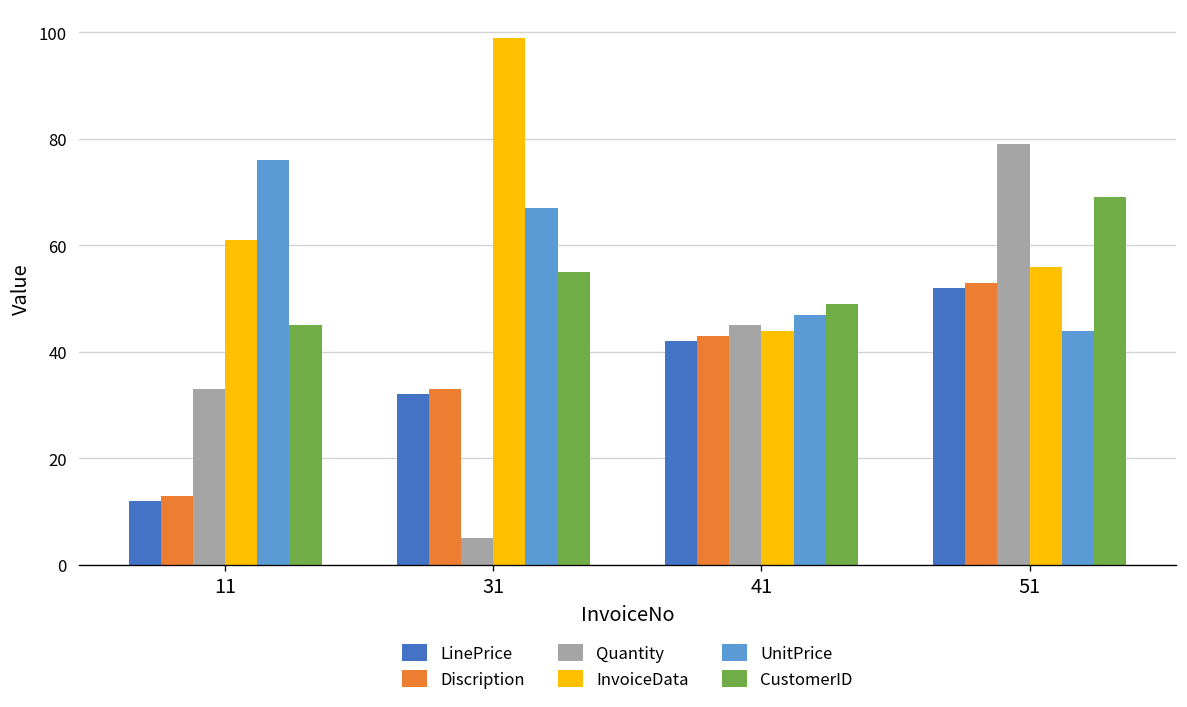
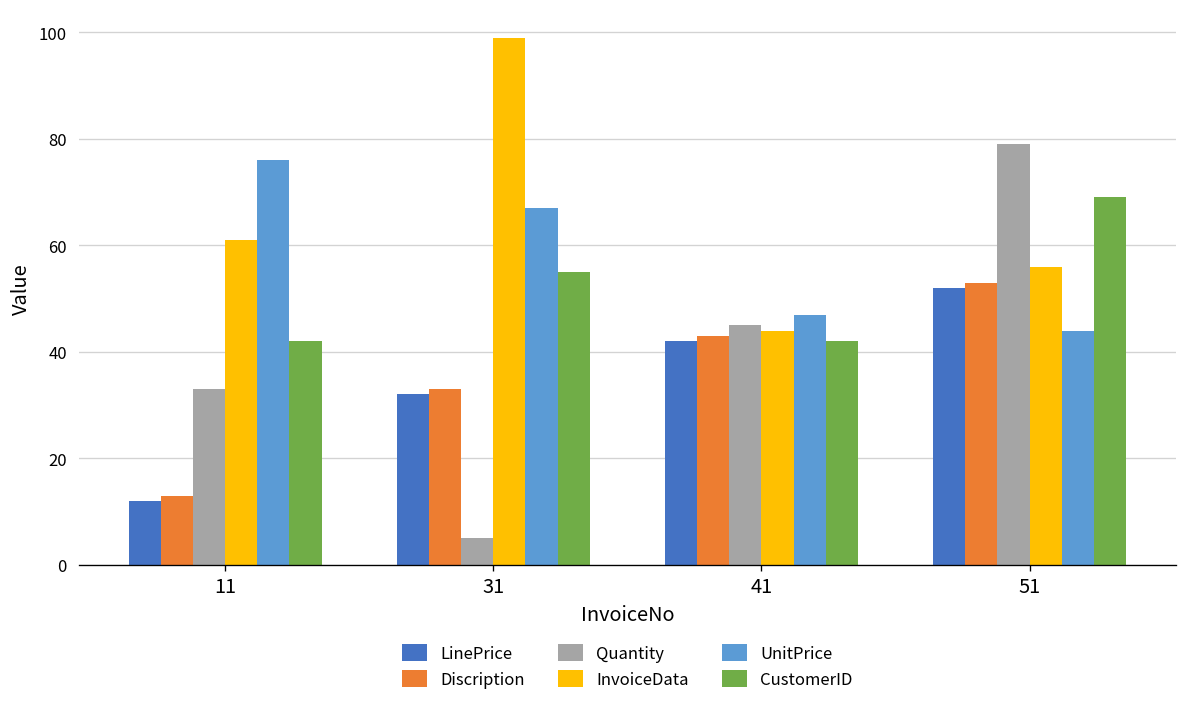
  {
    "Discription": {
      "11": 13,
      "31": 33,
      "41": 43,
      "51": 53
    },
    "Quantity": {
      "11": 33,
      "31": 5,
      "41": 45,
      "51": 79
    },
    "InvoiceData": {
      "11": 61,
      "31": 99,
      "41": 44,
      "51": 56
    },
    "CustomerID": {
-     "11": 45,
+     "11": 42,
      "31": 55,
-     "41": 49,
+     "41": 42,
      "51": 69
    }
  }
